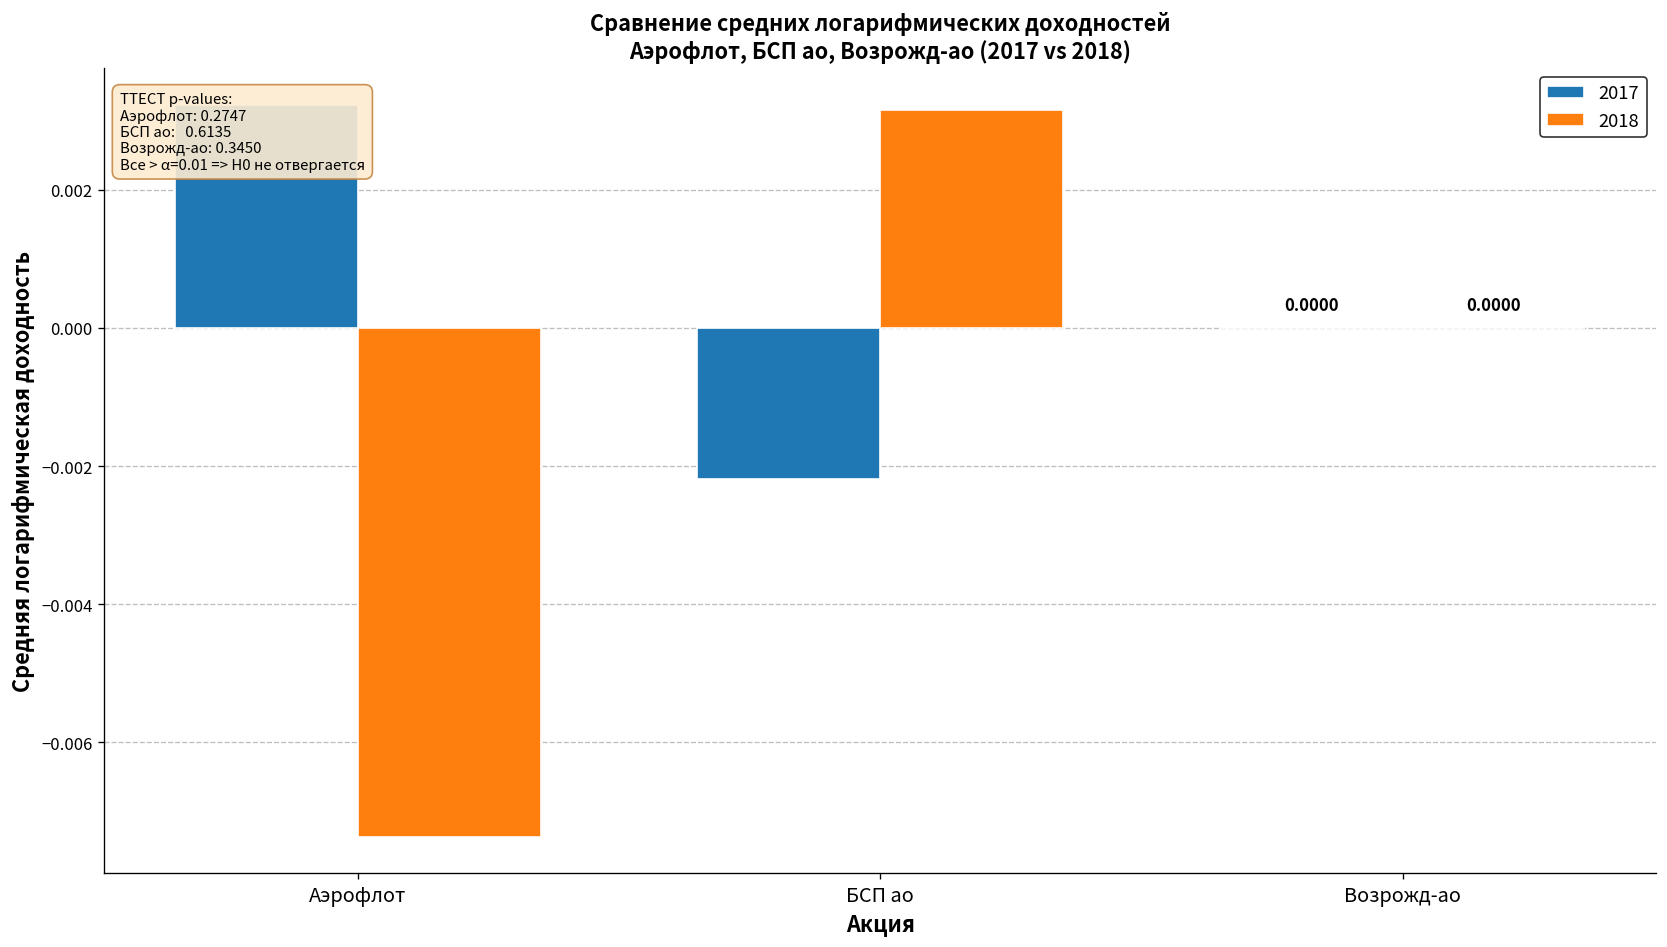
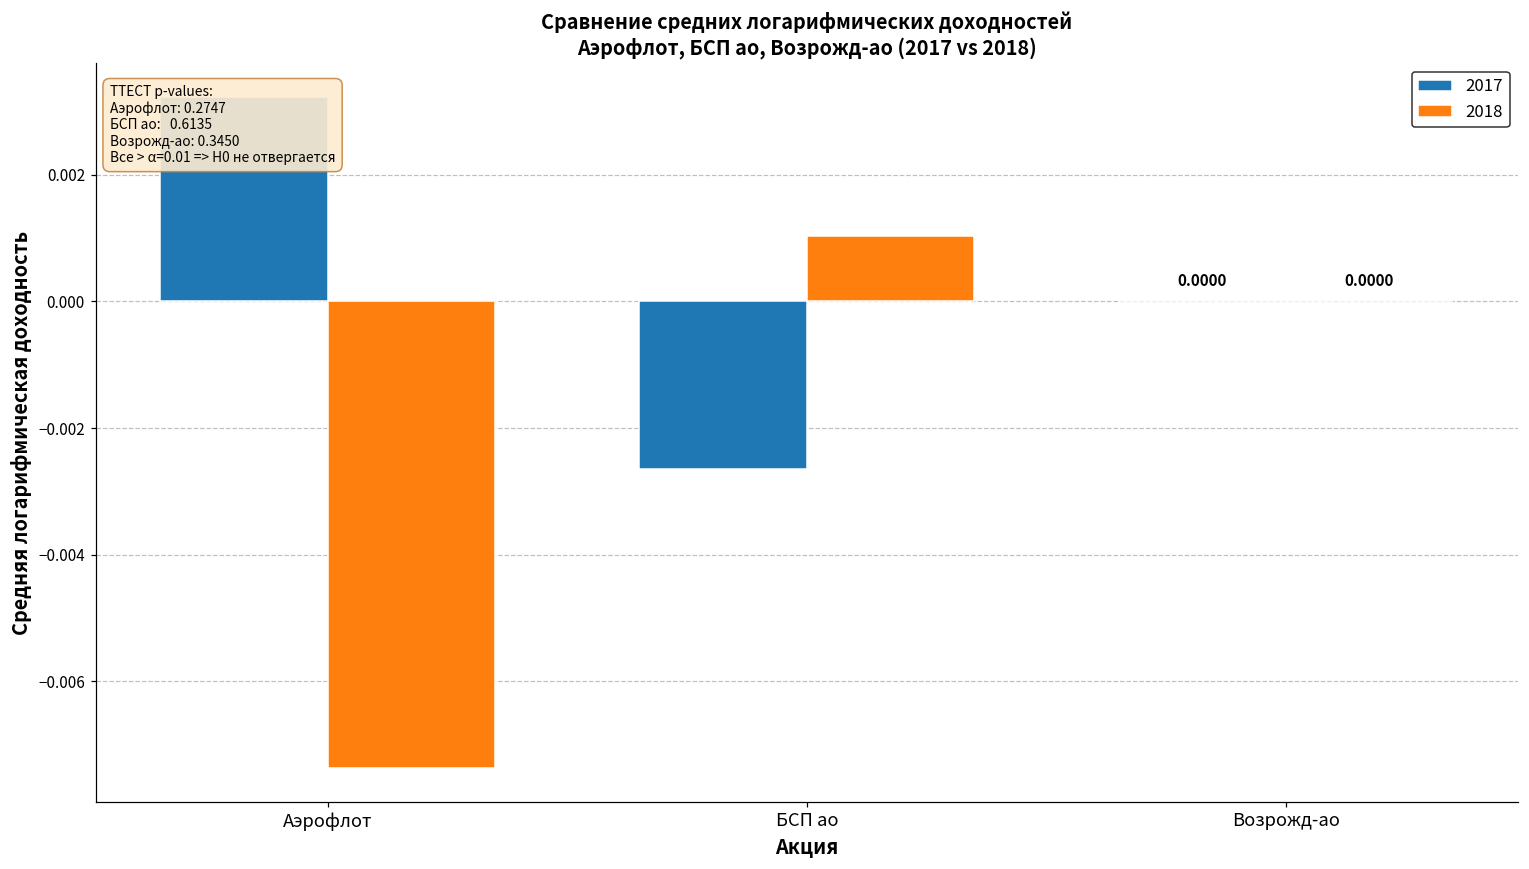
  {
    "2017": {
-     "БСП ао": -0.0022
+     "БСП ао": -0.0026
    },
    "2018": {
      "Аэрофлот": -0.0074,
-     "БСП ао": 0.0032
+     "БСП ао": 0.0010
    }
  }
